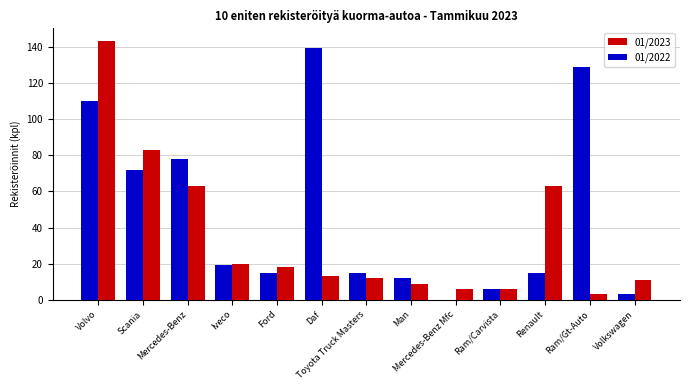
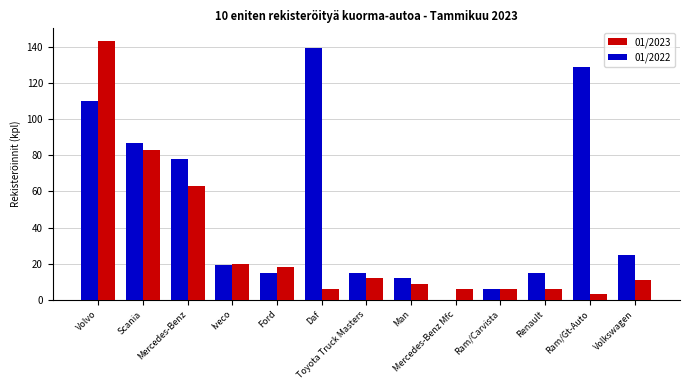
  {
    "01/2023": {
      "Volvo": 143,
      "Scania": 83,
      "Mercedes-Benz": 63,
      "Iveco": 20,
      "Ford": 18,
-     "Daf": 13,
+     "Daf": 6,
      "Toyota Truck Masters": 12,
      "Man": 9,
      "Mercedes-Benz Mfc": 6,
      "Ram/Carvista": 6,
-     "Renault": 63,
+     "Renault": 6,
      "Ram/Gt-Auto": 3,
      "Volkswagen": 11
    },
    "01/2022": {
      "Volvo": 110,
-     "Scania": 72,
+     "Scania": 87,
      "Mercedes-Benz": 78,
      "Iveco": 19,
      "Ford": 15,
      "Daf": 139,
      "Toyota Truck Masters": 15,
      "Man": 12,
      "Mercedes-Benz Mfc": 0,
      "Ram/Carvista": 6,
      "Renault": 15,
      "Ram/Gt-Auto": 129,
-     "Volkswagen": 3
+     "Volkswagen": 25
    }
  }
